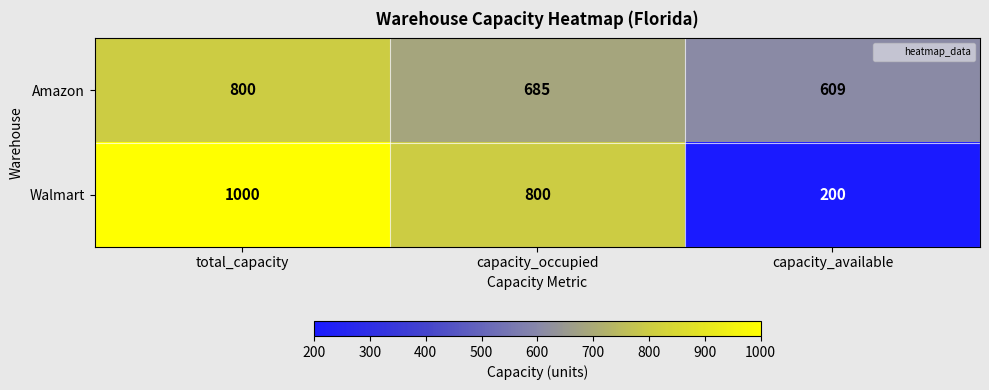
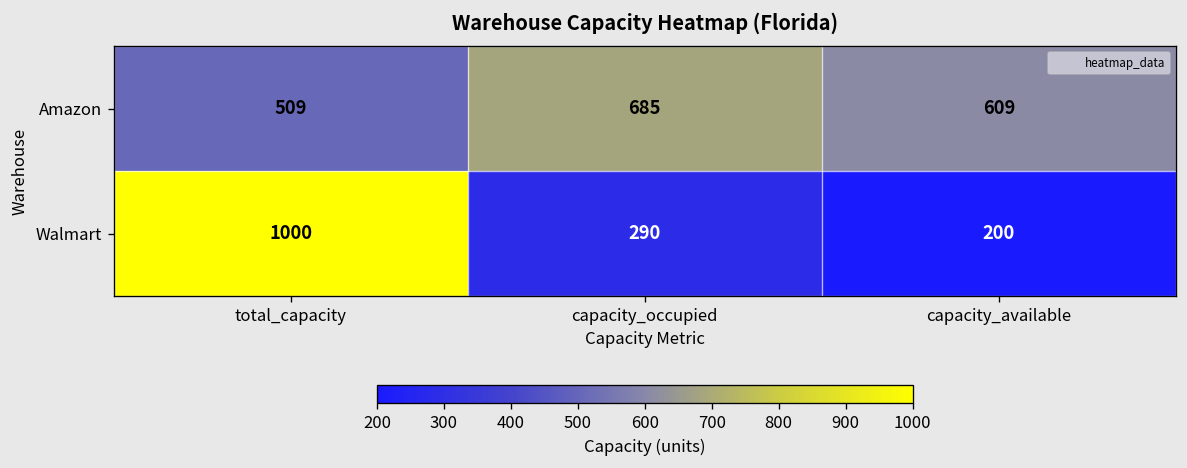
  {
    "Amazon": {
-     "total_capacity": 800,
+     "total_capacity": 509,
      "capacity_occupied": 685,
      "capacity_available": 609
    },
    "Walmart": {
      "total_capacity": 1000,
-     "capacity_occupied": 800,
+     "capacity_occupied": 290,
      "capacity_available": 200
    }
  }
